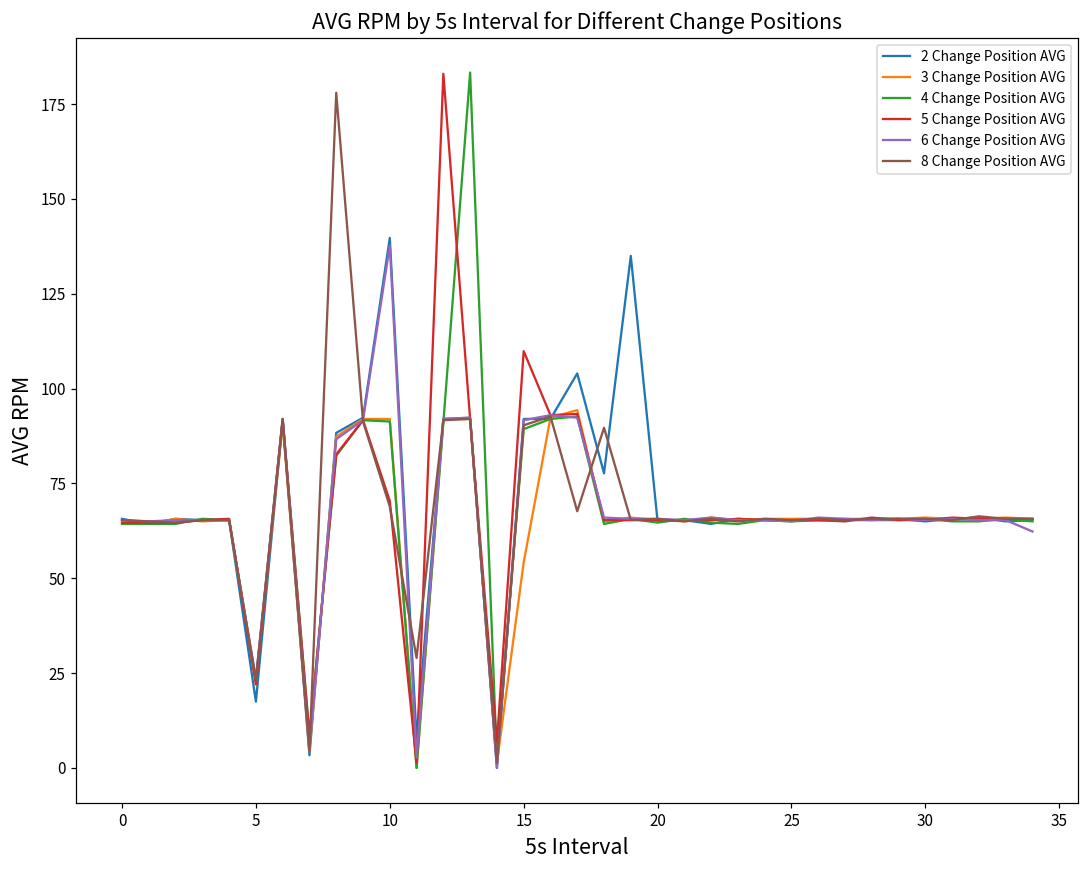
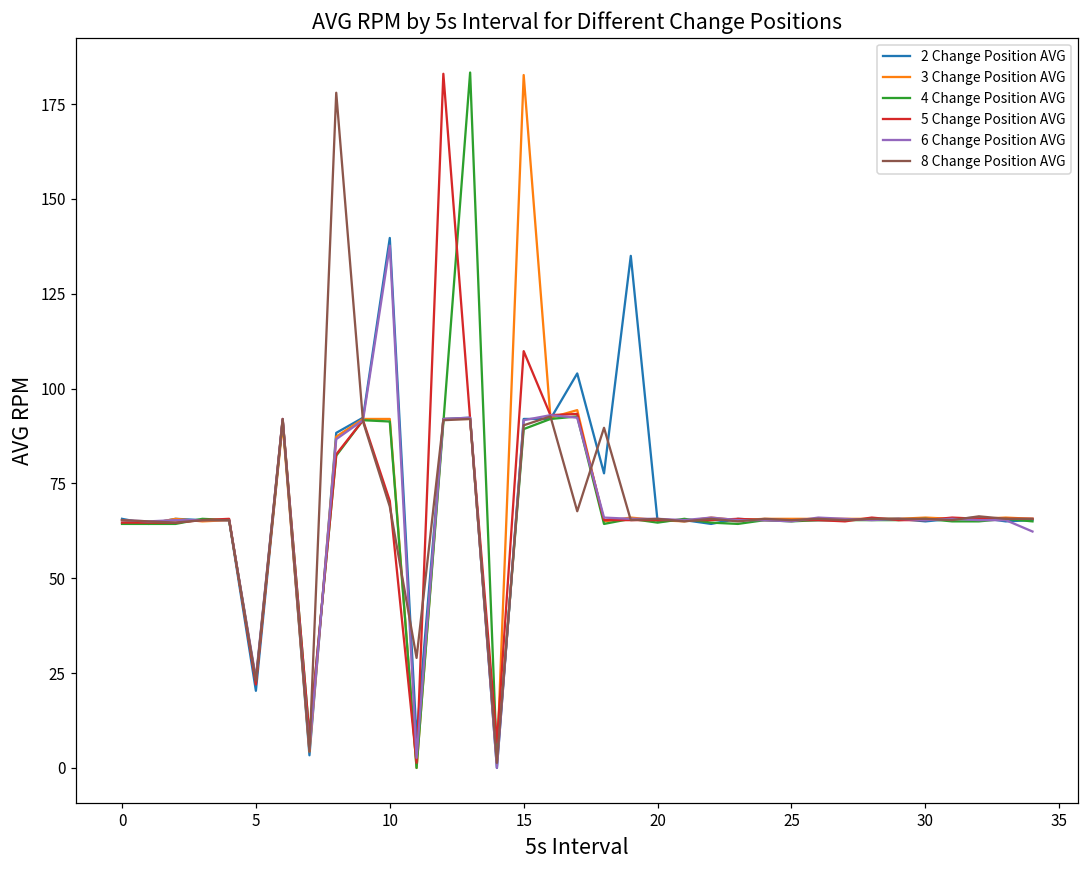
  {
    "2 Change Position AVG": {
-     "5": 17,
+     "5": 20,
      "10": 140
    },
    "3 Change Position AVG": {
-     "15": 54
+     "15": 183
    },
    "4 Change Position AVG": {
      "15": 89
    },
    "5 Change Position AVG": {
      "10": 70,
      "15": 110
    },
    "6 Change Position AVG": {
      "10": 138
    },
    "8 Change Position AVG": {
      "10": 69,
      "15": 90
    }
  }
